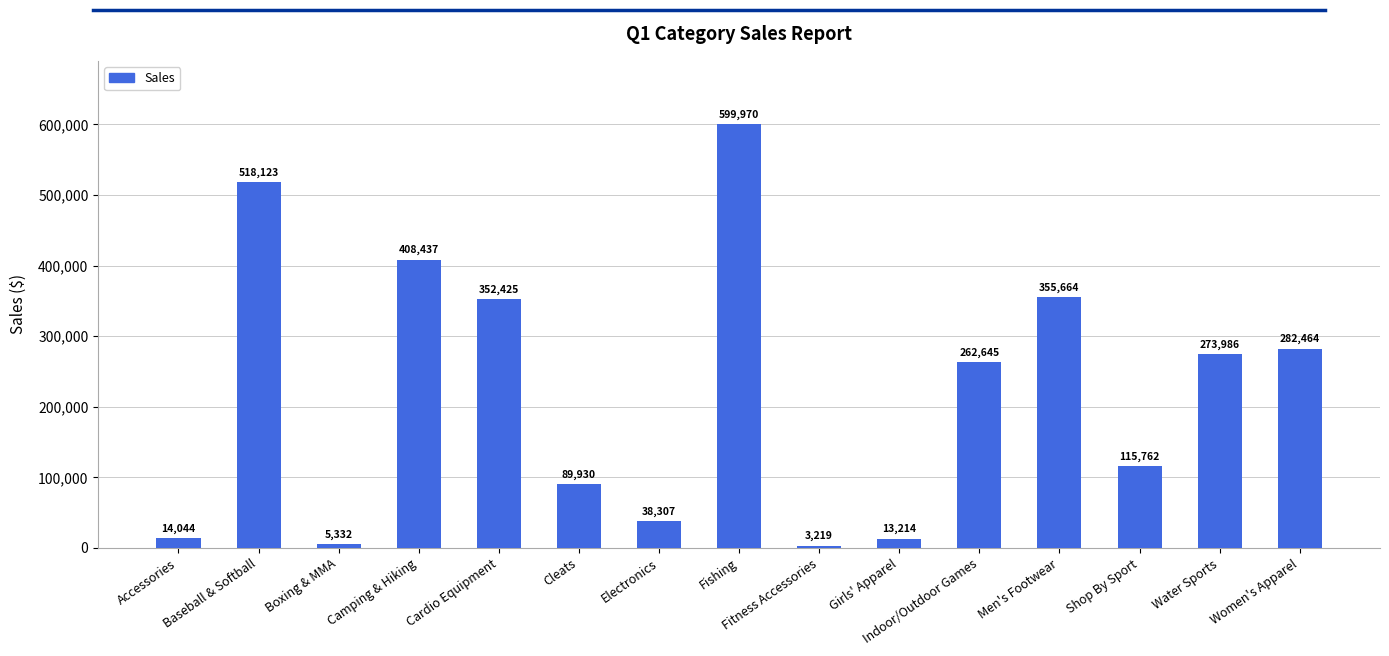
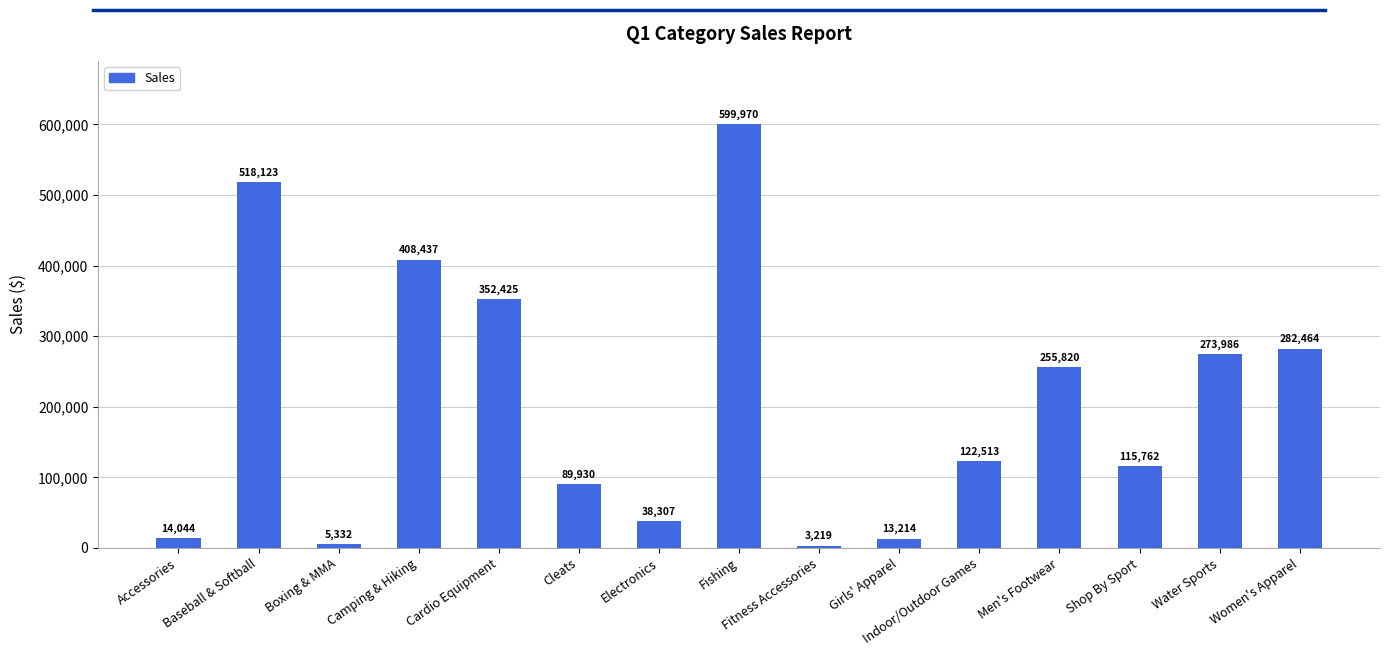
  {
    "Accessories": "14,044",
    "Baseball & Softball": "518,123",
    "Boxing & MMA": "5,332",
    "Camping & Hiking": "408,437",
    "Cardio Equipment": "352,425",
    "Cleats": "89,930",
    "Electronics": "38,307",
    "Fishing": "599,970",
    "Fitness Accessories": "3,219",
    "Girls' Apparel": "13,214",
-   "Indoor/Outdoor Games": "262,645",
-   "Men's Footwear": "355,664",
+   "Indoor/Outdoor Games": "122,513",
+   "Men's Footwear": "255,820",
    "Shop By Sport": "115,762",
    "Water Sports": "273,986",
    "Women's Apparel": "282,464"
  }
